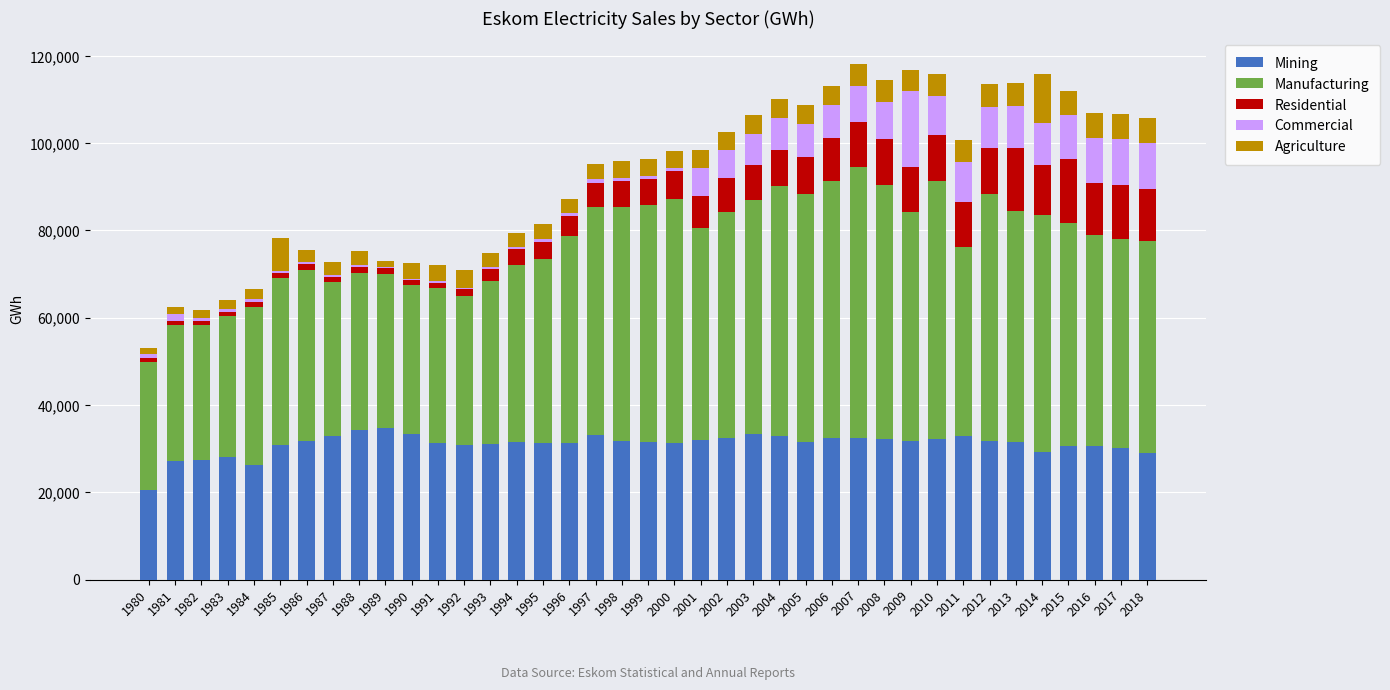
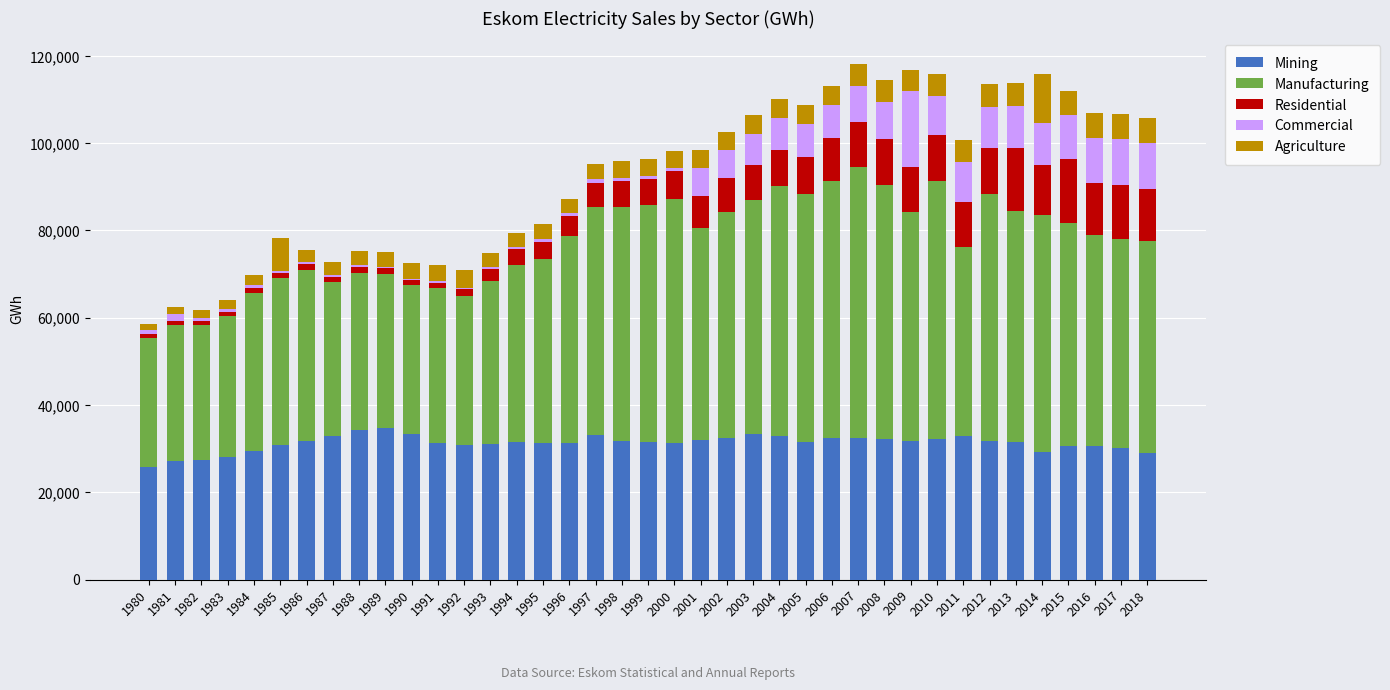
  {
    "Mining": {
-     "1980": "20,000",
+     "1980": "26,000",
      "1981": "27,000",
      "1982": "27,000",
      "1983": "28,000",
-     "1984": "26,000",
+     "1984": "30,000",
      "1985": "31,000",
      "1986": "32,000",
      "1987": "33,000",
      "1988": "34,000",
      "1989": "35,000",
      "1990": "33,000",
      "1991": "31,000",
      "1992": "31,000",
      "1993": "31,000",
      "1994": "32,000",
      "1995": "31,000",
      "1996": "31,000",
      "1997": "33,000",
      "1998": "32,000",
      "1999": "32,000",
      "2000": "31,000",
      "2001": "32,000",
      "2002": "33,000",
      "2003": "33,000",
      "2004": "33,000",
      "2005": "32,000",
      "2006": "32,000",
      "2007": "33,000",
      "2008": "32,000",
      "2009": "32,000",
      "2010": "32,000",
      "2011": "33,000",
      "2012": "32,000",
      "2013": "31,000",
      "2014": "29,000",
      "2015": "31,000",
      "2016": "31,000",
      "2017": "30,000",
      "2018": "29,000"
    },
    "Manufacturing": {
      "1980": "29,000",
      "1981": "31,000",
      "1982": "31,000",
      "1983": "32,000",
      "1984": "36,000",
      "1985": "38,000",
      "1986": "39,000",
      "1987": "35,000",
      "1988": "36,000",
      "1989": "35,000",
      "1990": "34,000",
      "1991": "35,000",
      "1992": "34,000",
      "1993": "37,000",
      "1994": "40,000",
      "1995": "42,000",
      "1996": "47,000",
      "1997": "52,000",
      "1998": "54,000",
      "1999": "54,000",
      "2000": "56,000",
      "2001": "49,000",
      "2002": "52,000",
      "2003": "54,000",
      "2004": "57,000",
      "2005": "57,000",
      "2006": "59,000",
      "2007": "62,000",
      "2008": "58,000",
      "2009": "52,000",
      "2010": "59,000",
      "2011": "43,000",
      "2012": "57,000",
      "2013": "53,000",
      "2014": "54,000",
      "2015": "51,000",
      "2016": "48,000",
      "2017": "48,000",
      "2018": "49,000"
    },
    "Residential": {
      "1980": "1,000",
      "1981": "1,000",
      "1982": "1,000",
      "1983": "1,000",
      "1984": "1,000",
      "1985": "1,000",
      "1986": "1,000",
      "1987": "1,000",
      "1988": "1,000",
      "1989": "1,000",
      "1990": "1,000",
      "1991": "1,000",
      "1992": "2,000",
      "1993": "3,000",
      "1994": "4,000",
      "1995": "4,000",
      "1996": "5,000",
      "1997": "5,000",
      "1998": "6,000",
      "1999": "6,000",
      "2000": "6,000",
      "2001": "7,000",
      "2002": "8,000",
      "2003": "8,000",
      "2004": "8,000",
      "2005": "9,000",
      "2006": "10,000",
      "2007": "10,000",
      "2008": "10,000",
      "2009": "10,000",
      "2010": "11,000",
      "2011": "10,000",
      "2012": "10,000",
      "2013": "15,000",
      "2014": "11,000",
      "2015": "15,000",
      "2016": "12,000",
      "2017": "12,000",
      "2018": "12,000"
    },
    "Commercial": {
      "1980": "1,000",
      "1981": "2,000",
      "1982": "1,000",
      "1983": "1,000",
      "1984": "1,000",
      "1995": "1,000",
      "1996": "1,000",
      "1997": "1,000",
      "1998": "1,000",
      "1999": "1,000",
      "2000": "1,000",
      "2001": "6,000",
      "2002": "6,000",
      "2003": "7,000",
      "2004": "7,000",
      "2005": "7,000",
      "2006": "8,000",
      "2007": "8,000",
      "2008": "9,000",
      "2009": "17,000",
      "2010": "9,000",
      "2011": "9,000",
      "2012": "9,000",
      "2013": "10,000",
      "2014": "10,000",
      "2015": "10,000",
      "2016": "10,000",
      "2017": "11,000",
      "2018": "11,000"
    },
    "Agriculture": {
      "1980": "1,000",
      "1981": "2,000",
      "1982": "2,000",
      "1983": "2,000",
      "1984": "2,000",
      "1985": "8,000",
      "1986": "3,000",
      "1987": "3,000",
      "1988": "3,000",
-     "1989": "1,000",
+     "1989": "3,000",
      "1990": "4,000",
      "1991": "4,000",
      "1992": "4,000",
      "1993": "3,000",
      "1994": "3,000",
      "1995": "3,000",
      "1996": "3,000",
      "1997": "3,000",
      "1998": "4,000",
      "1999": "4,000",
      "2000": "4,000",
      "2001": "4,000",
      "2002": "4,000",
      "2003": "4,000",
      "2004": "4,000",
      "2005": "5,000",
      "2006": "4,000",
      "2007": "5,000",
      "2008": "5,000",
      "2009": "5,000",
      "2010": "5,000",
      "2011": "5,000",
      "2012": "5,000",
      "2013": "5,000",
      "2014": "11,000",
      "2015": "6,000",
      "2016": "6,000",
      "2017": "6,000",
      "2018": "6,000"
    }
  }
